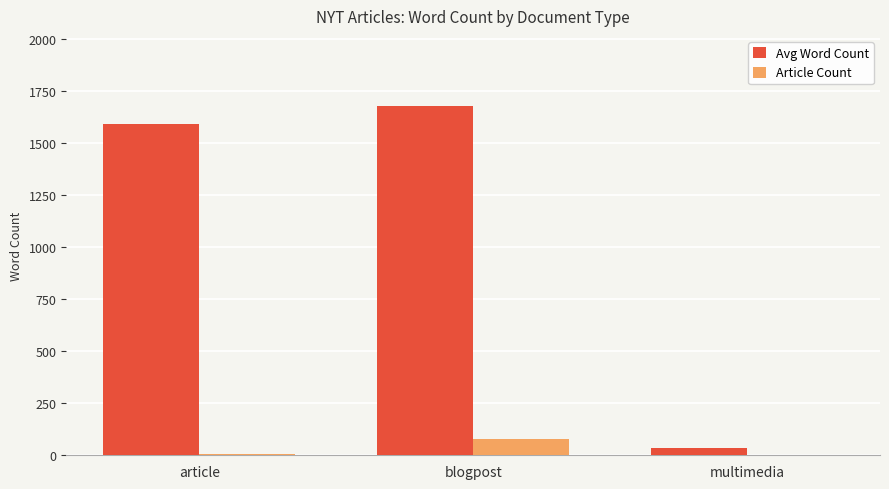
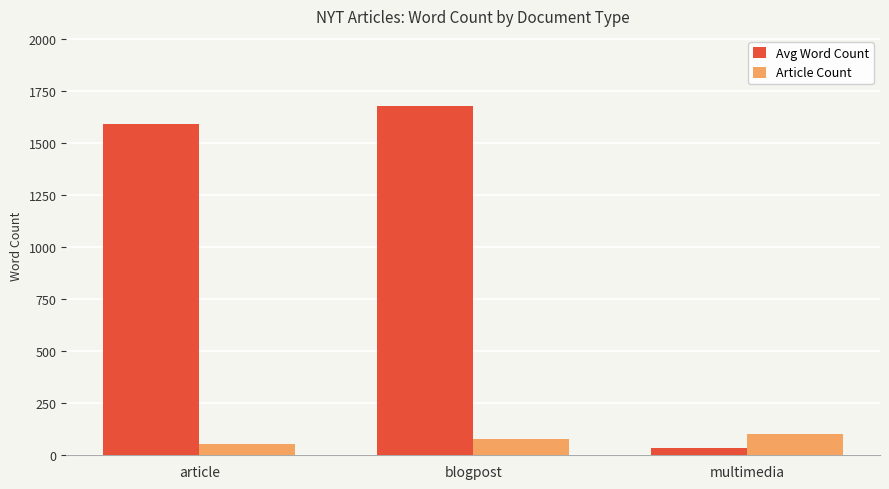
  {
    "Avg Word Count": {
      "article": 1590,
      "blogpost": 1680,
      "multimedia": 30
    },
    "Article Count": {
-     "article": 10,
+     "article": 50,
      "blogpost": 80,
-     "multimedia": 0
+     "multimedia": 100
    }
  }
